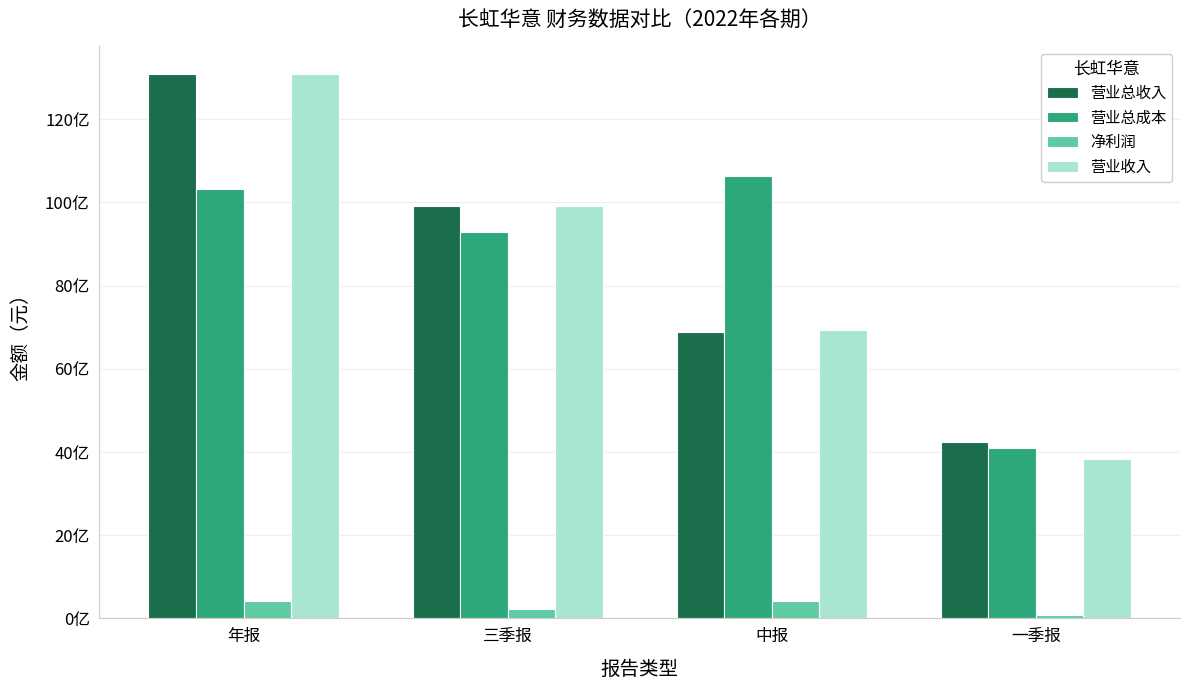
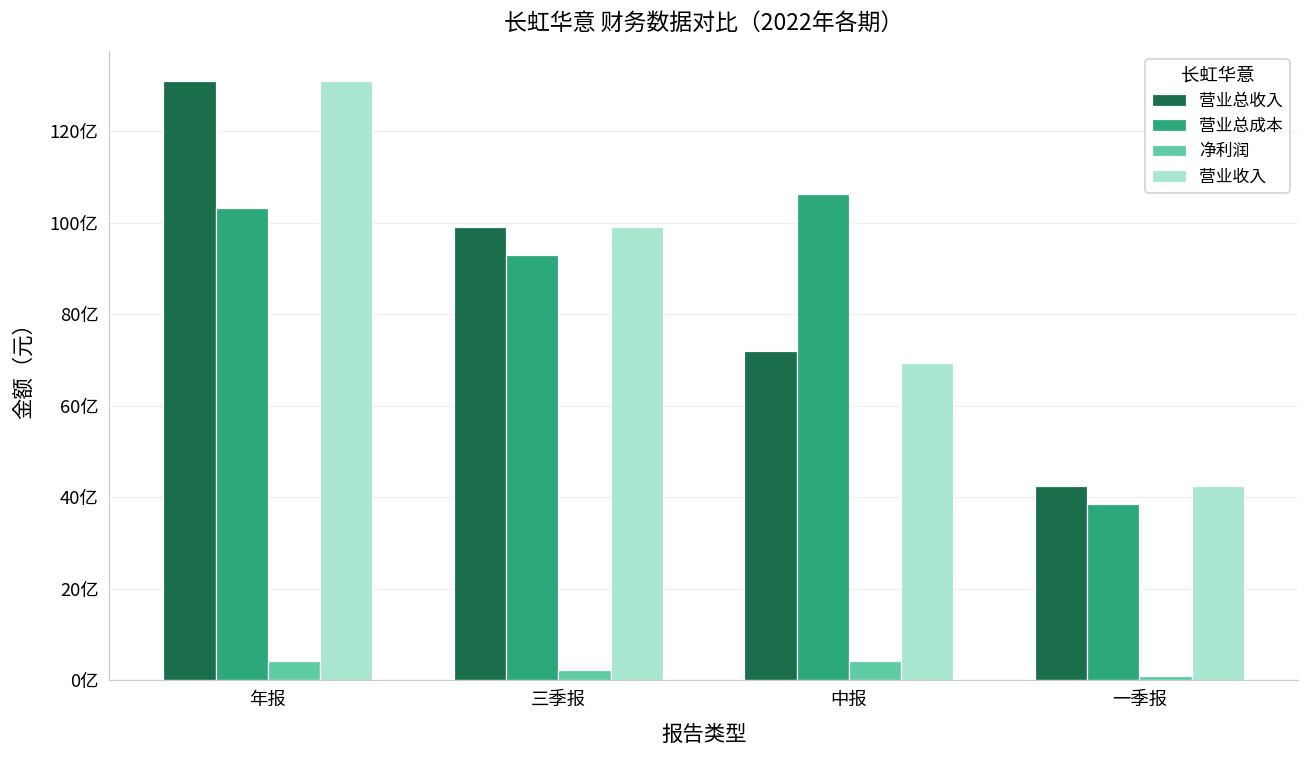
  {
    "营业总收入": {
      "年报": "131亿",
      "三季报": "99亿",
-     "中报": "69亿",
+     "中报": "72亿",
      "一季报": "42亿"
    },
    "营业总成本": {
      "年报": "103亿",
      "三季报": "93亿",
      "中报": "106亿",
-     "一季报": "41亿"
+     "一季报": "39亿"
    },
    "净利润": {
      "年报": "4亿",
      "三季报": "2亿",
      "中报": "4亿",
      "一季报": "1亿"
    },
    "营业收入": {
      "年报": "131亿",
      "三季报": "99亿",
      "中报": "69亿",
-     "一季报": "38亿"
+     "一季报": "42亿"
    }
  }
